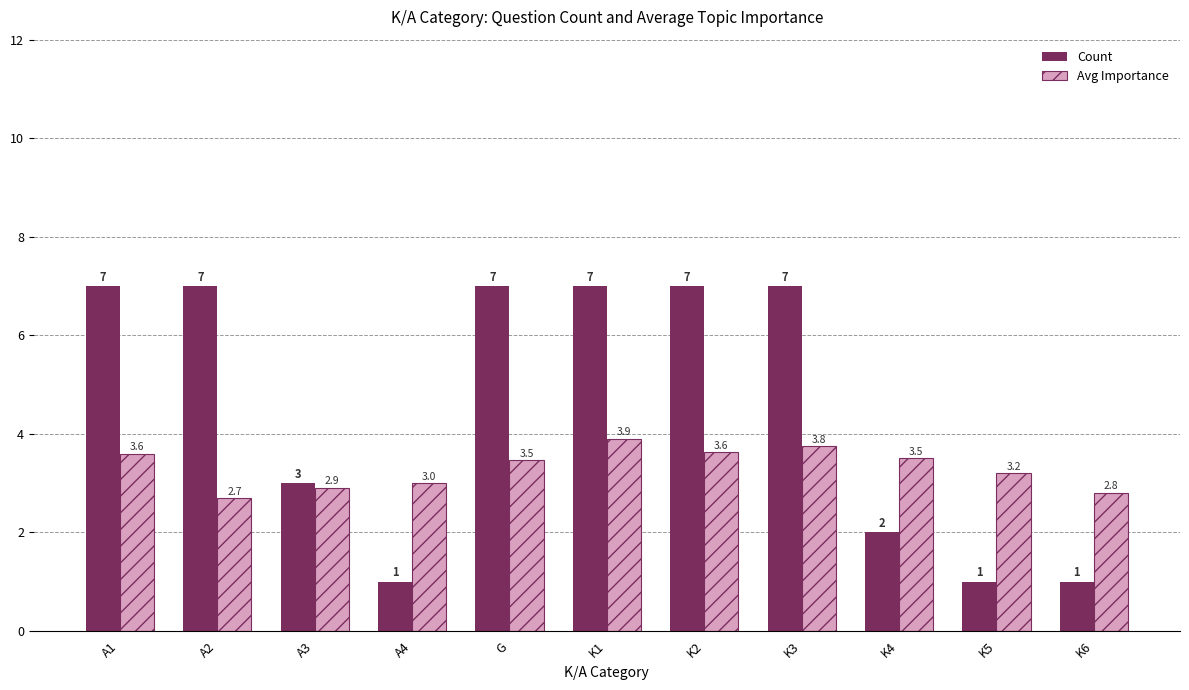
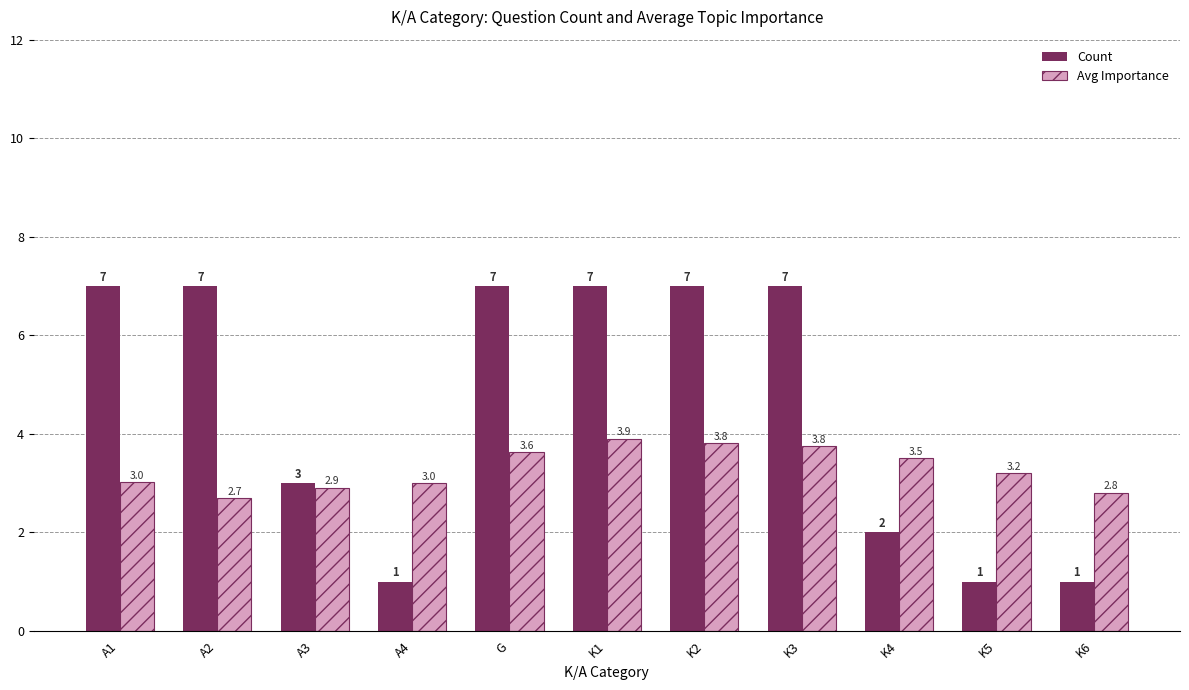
  {
    "Count": {
      "A1": 7,
      "A2": 7,
      "A3": 3,
      "A4": 1,
      "G": 7,
      "K1": 7,
      "K2": 7,
      "K3": 7,
      "K4": 2,
      "K5": 1,
      "K6": 1
    },
    "Avg Importance": {
-     "A1": 3.6,
+     "A1": 3.0,
      "A2": 2.7,
      "A3": 2.9,
      "A4": 3.0,
-     "G": 3.5,
+     "G": 3.6,
      "K1": 3.9,
-     "K2": 3.6,
+     "K2": 3.8,
      "K3": 3.8,
      "K4": 3.5,
      "K5": 3.2,
      "K6": 2.8
    }
  }
